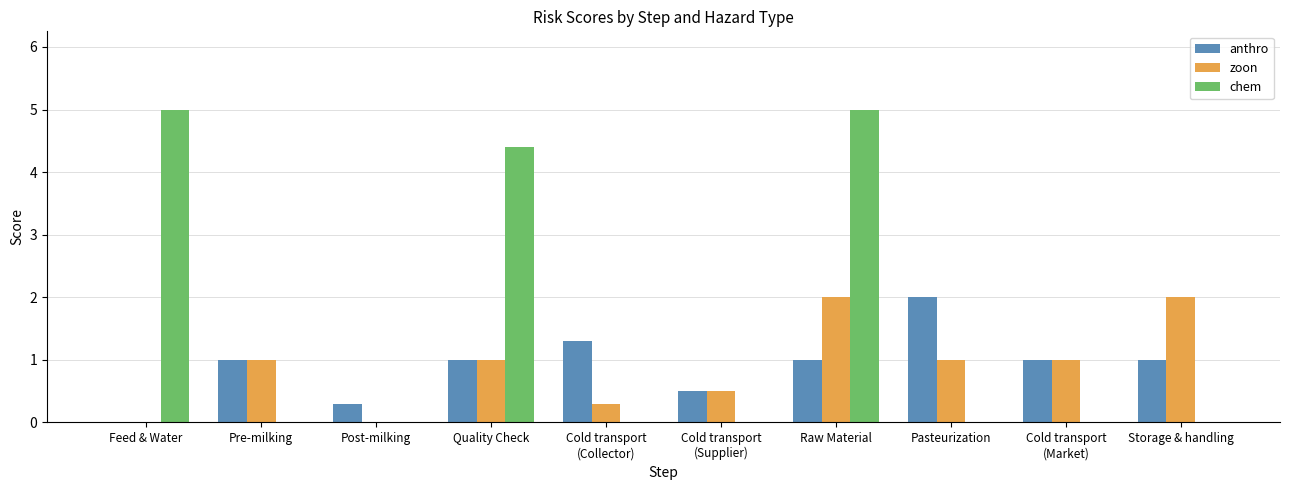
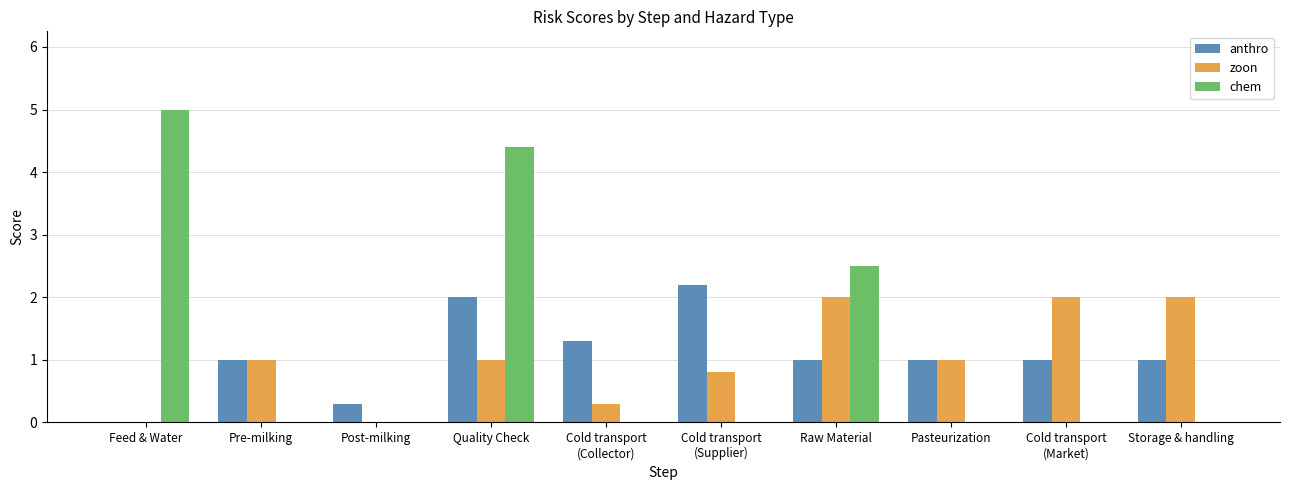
  {
    "anthro": {
      "Feed & Water": 0.0,
      "Pre-milking": 1.0,
      "Post-milking": 0.3,
-     "Quality Check": 1,
+     "Quality Check": 2,
      "Cold transport (Collector)": 1.3,
-     "Cold transport (Supplier)": 0.5,
+     "Cold transport (Supplier)": 2.2,
      "Raw Material": 1.0,
-     "Pasteurization": 2,
+     "Pasteurization": 1,
      "Cold transport (Market)": 1.0,
      "Storage & handling": 1.0
    },
    "zoon": {
      "Feed & Water": 0.0,
      "Pre-milking": 1.0,
      "Post-milking": 0.0,
      "Quality Check": 1.0,
      "Cold transport (Collector)": 0.3,
-     "Cold transport (Supplier)": 0.5,
+     "Cold transport (Supplier)": 0.8,
      "Raw Material": 2.0,
      "Pasteurization": 1.0,
-     "Cold transport (Market)": 1,
+     "Cold transport (Market)": 2,
      "Storage & handling": 2.0
    },
    "chem": {
      "Feed & Water": 5.0,
      "Pre-milking": 0.0,
      "Post-milking": 0.0,
      "Quality Check": 4.4,
      "Cold transport (Collector)": 0.0,
      "Cold transport (Supplier)": 0.0,
-     "Raw Material": 5.0,
+     "Raw Material": 2.5,
      "Pasteurization": 0.0,
      "Cold transport (Market)": 0.0,
      "Storage & handling": 0.0
    }
  }
